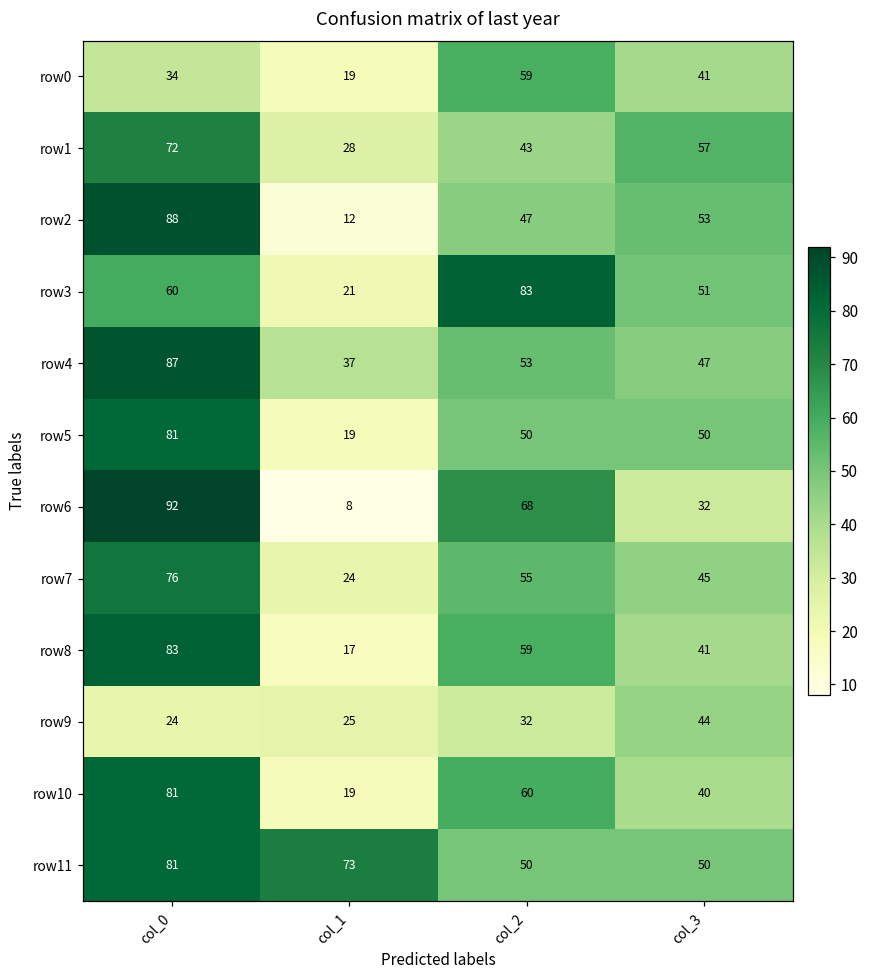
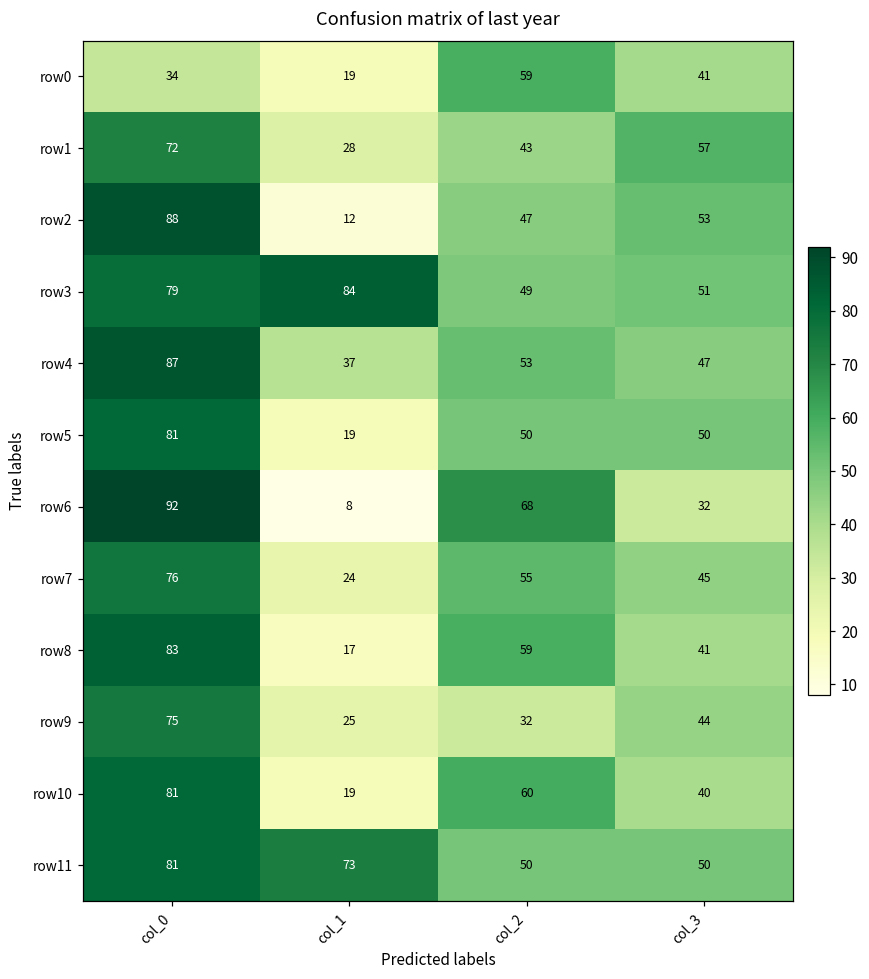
  {
    "row0": {
      "col_0": 34,
      "col_1": 19,
      "col_2": 59,
      "col_3": 41
    },
    "row1": {
      "col_0": 72,
      "col_1": 28,
      "col_2": 43,
      "col_3": 57
    },
    "row2": {
      "col_0": 88,
      "col_1": 12,
      "col_2": 47,
      "col_3": 53
    },
    "row3": {
-     "col_0": 60,
-     "col_1": 21,
-     "col_2": 83,
+     "col_0": 79,
+     "col_1": 84,
+     "col_2": 49,
      "col_3": 51
    },
    "row4": {
      "col_0": 87,
      "col_1": 37,
      "col_2": 53,
      "col_3": 47
    },
    "row5": {
      "col_0": 81,
      "col_1": 19,
      "col_2": 50,
      "col_3": 50
    },
    "row6": {
      "col_0": 92,
      "col_1": 8,
      "col_2": 68,
      "col_3": 32
    },
    "row7": {
      "col_0": 76,
      "col_1": 24,
      "col_2": 55,
      "col_3": 45
    },
    "row8": {
      "col_0": 83,
      "col_1": 17,
      "col_2": 59,
      "col_3": 41
    },
    "row9": {
-     "col_0": 24,
+     "col_0": 75,
      "col_1": 25,
      "col_2": 32,
      "col_3": 44
    },
    "row10": {
      "col_0": 81,
      "col_1": 19,
      "col_2": 60,
      "col_3": 40
    },
    "row11": {
      "col_0": 81,
      "col_1": 73,
      "col_2": 50,
      "col_3": 50
    }
  }
